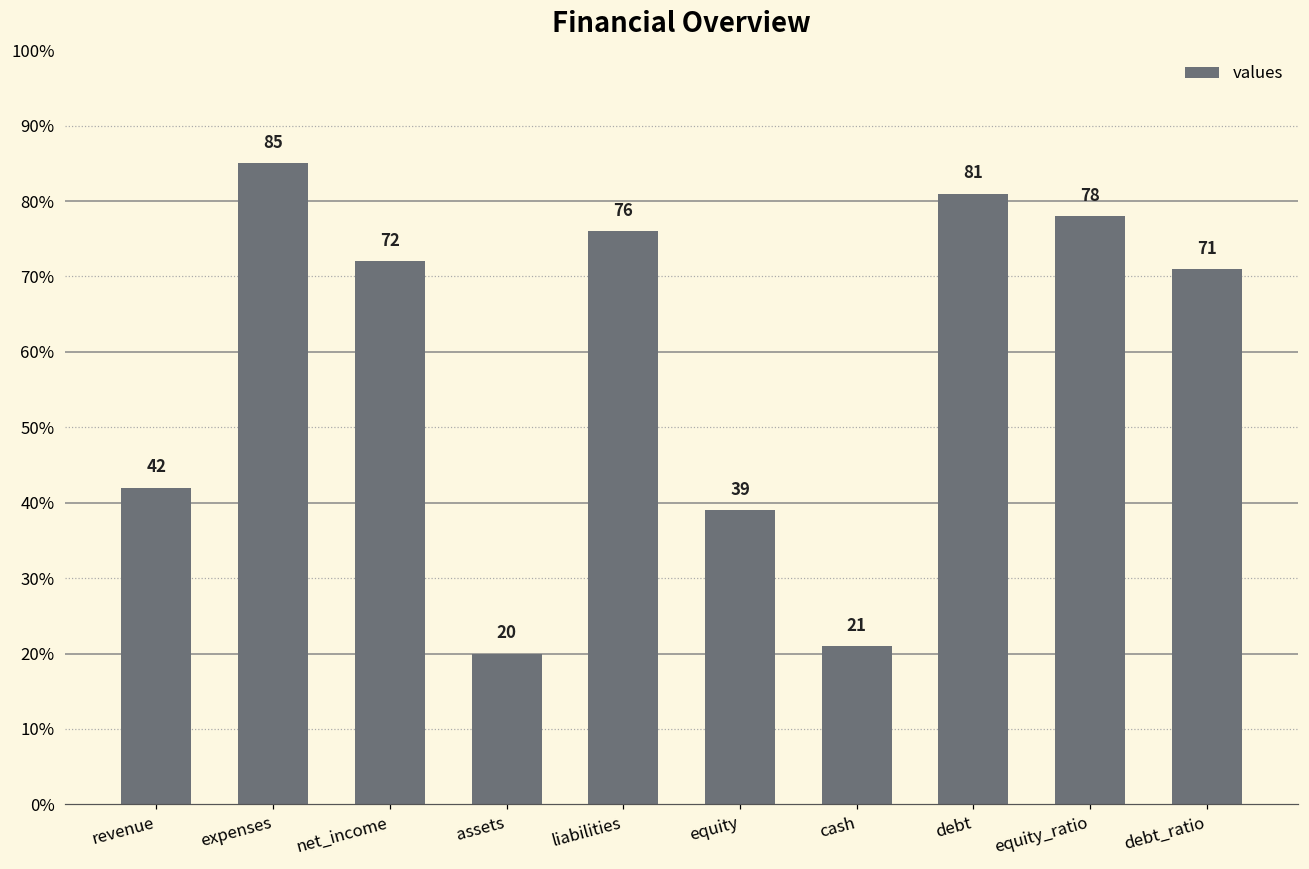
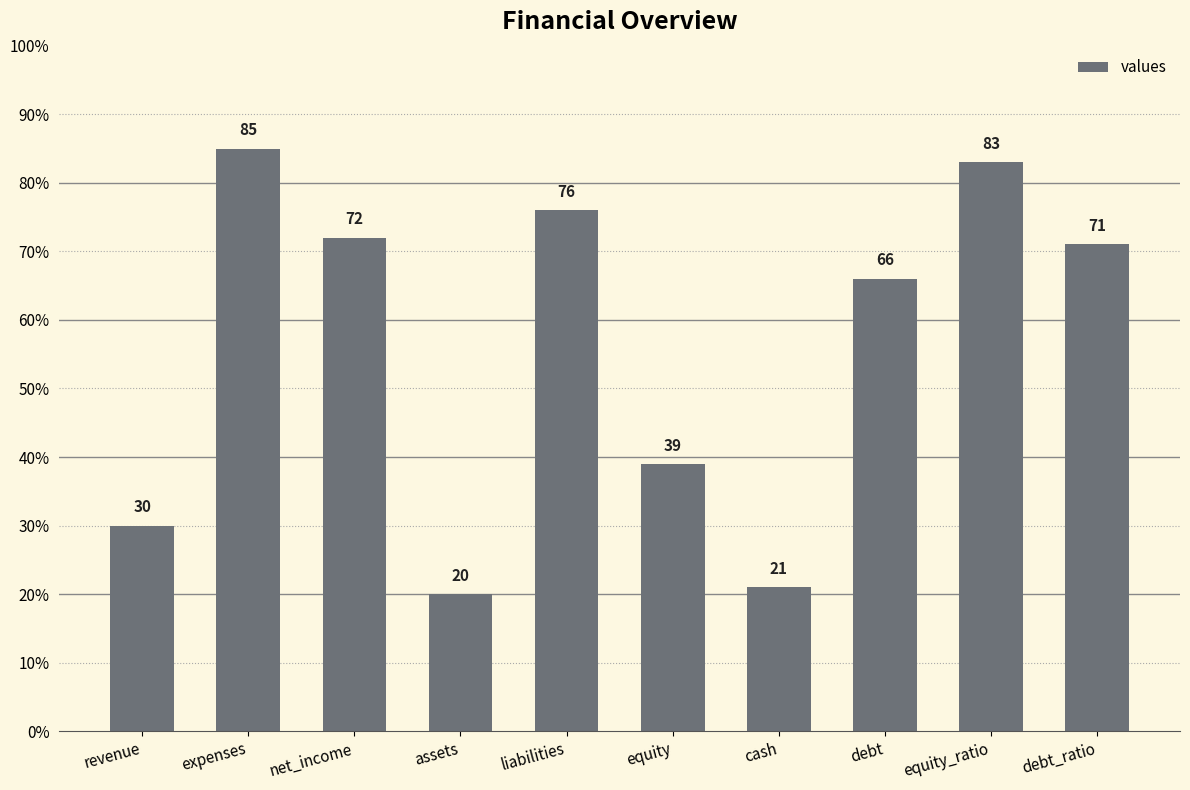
  {
-   "revenue": 42,
+   "revenue": 30,
    "expenses": 85,
    "net_income": 72,
    "assets": 20,
    "liabilities": 76,
    "equity": 39,
    "cash": 21,
-   "debt": 81,
-   "equity_ratio": 78,
+   "debt": 66,
+   "equity_ratio": 83,
    "debt_ratio": 71
  }
